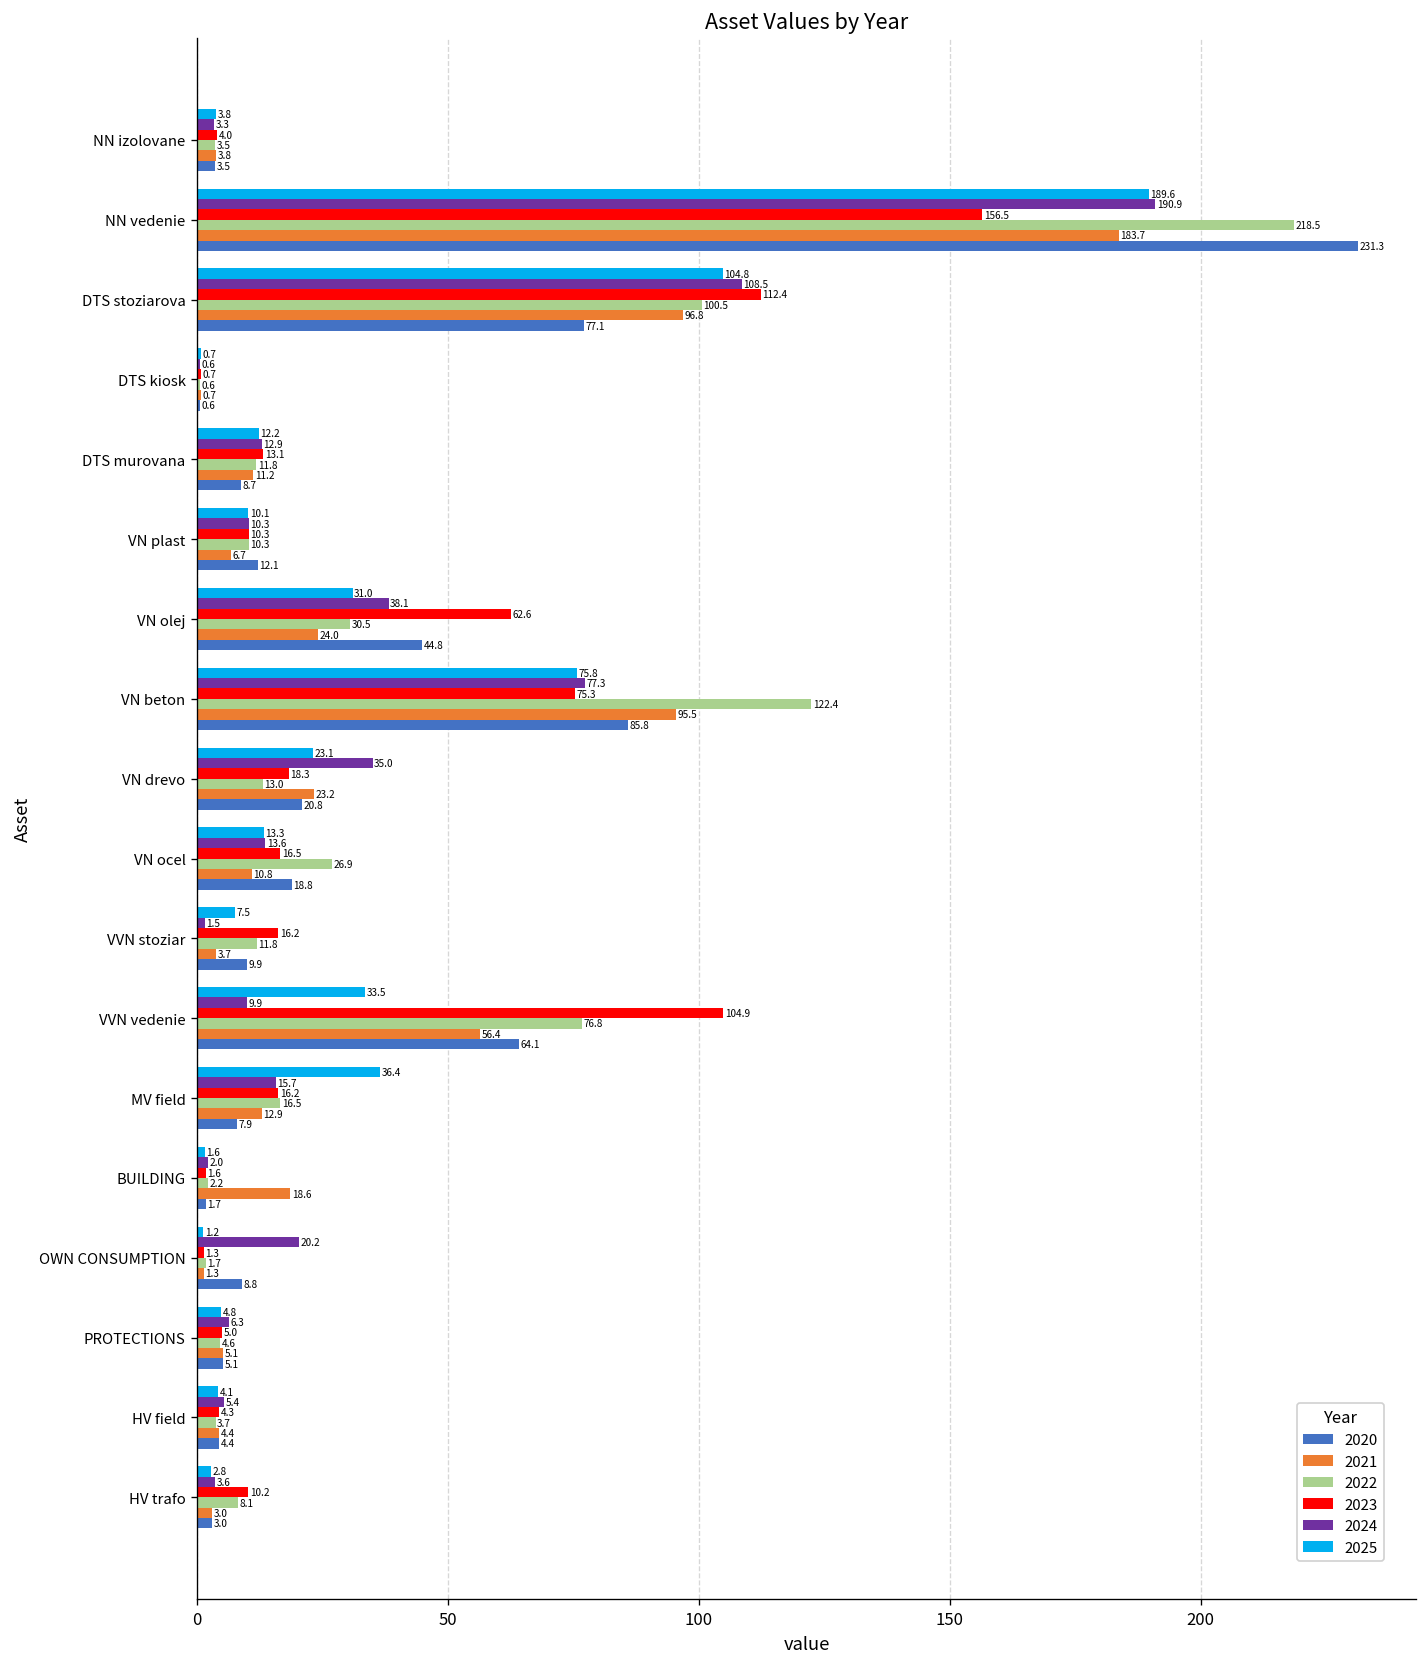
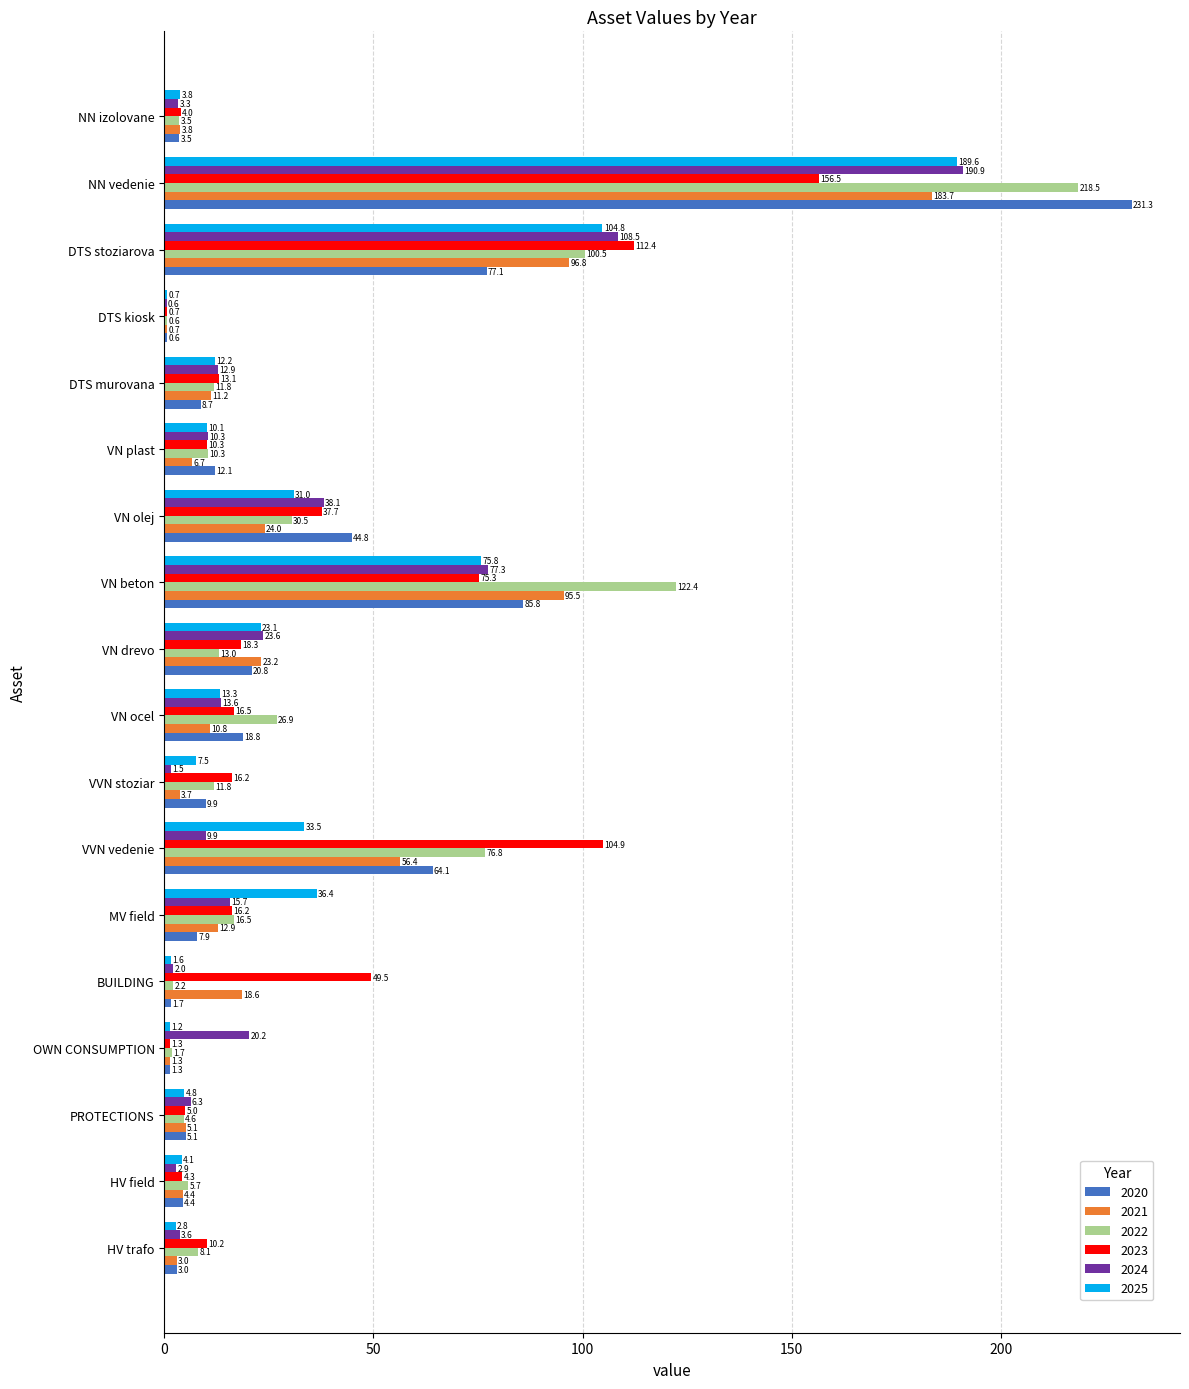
  {
    "2020": {
      "NN izolovane": 3.5,
      "NN vedenie": 231.3,
      "DTS stoziarova": 77.1,
      "DTS kiosk": 0.6,
      "DTS murovana": 8.7,
      "VN plast": 12.1,
      "VN olej": 44.8,
      "VN beton": 85.8,
      "VN drevo": 20.8,
      "VN ocel": 18.8,
      "VVN stoziar": 9.9,
      "VVN vedenie": 64.1,
      "MV field": 7.9,
      "BUILDING": 1.7,
-     "OWN CONSUMPTION": 8.8,
+     "OWN CONSUMPTION": 1.3,
      "PROTECTIONS": 5.1,
      "HV field": 4.4,
      "HV trafo": 3.0
    },
    "2021": {
      "NN izolovane": 3.8,
      "NN vedenie": 183.7,
      "DTS stoziarova": 96.8,
      "DTS kiosk": 0.7,
      "DTS murovana": 11.2,
      "VN plast": 6.7,
      "VN olej": 24.0,
      "VN beton": 95.5,
      "VN drevo": 23.2,
      "VN ocel": 10.8,
      "VVN stoziar": 3.7,
      "VVN vedenie": 56.4,
      "MV field": 12.9,
      "BUILDING": 18.6,
      "OWN CONSUMPTION": 1.3,
      "PROTECTIONS": 5.1,
      "HV field": 4.4,
      "HV trafo": 3.0
    },
    "2022": {
      "NN izolovane": 3.5,
      "NN vedenie": 218.5,
      "DTS stoziarova": 100.5,
      "DTS kiosk": 0.6,
      "DTS murovana": 11.8,
      "VN plast": 10.3,
      "VN olej": 30.5,
      "VN beton": 122.4,
      "VN drevo": 13.0,
      "VN ocel": 26.9,
      "VVN stoziar": 11.8,
      "VVN vedenie": 76.8,
      "MV field": 16.5,
      "BUILDING": 2.2,
      "OWN CONSUMPTION": 1.7,
      "PROTECTIONS": 4.6,
-     "HV field": 3.7,
+     "HV field": 5.7,
      "HV trafo": 8.1
    },
    "2023": {
      "NN izolovane": 4.0,
      "NN vedenie": 156.5,
      "DTS stoziarova": 112.4,
      "DTS kiosk": 0.7,
      "DTS murovana": 13.1,
      "VN plast": 10.3,
-     "VN olej": 62.6,
+     "VN olej": 37.7,
      "VN beton": 75.3,
      "VN drevo": 18.3,
      "VN ocel": 16.5,
      "VVN stoziar": 16.2,
      "VVN vedenie": 104.9,
      "MV field": 16.2,
-     "BUILDING": 1.6,
+     "BUILDING": 49.5,
      "OWN CONSUMPTION": 1.3,
      "PROTECTIONS": 5.0,
      "HV field": 4.3,
      "HV trafo": 10.2
    },
    "2024": {
      "NN izolovane": 3.3,
      "NN vedenie": 190.9,
      "DTS stoziarova": 108.5,
      "DTS kiosk": 0.6,
      "DTS murovana": 12.9,
      "VN plast": 10.3,
      "VN olej": 38.1,
      "VN beton": 77.3,
-     "VN drevo": 35.0,
+     "VN drevo": 23.6,
      "VN ocel": 13.6,
      "VVN stoziar": 1.5,
      "VVN vedenie": 9.9,
      "MV field": 15.7,
      "BUILDING": 2.0,
      "OWN CONSUMPTION": 20.2,
      "PROTECTIONS": 6.3,
-     "HV field": 5.4,
+     "HV field": 2.9,
      "HV trafo": 3.6
    },
    "2025": {
      "NN izolovane": 3.8,
      "NN vedenie": 189.6,
      "DTS stoziarova": 104.8,
      "DTS kiosk": 0.7,
      "DTS murovana": 12.2,
      "VN plast": 10.1,
      "VN olej": 31.0,
      "VN beton": 75.8,
      "VN drevo": 23.1,
      "VN ocel": 13.3,
      "VVN stoziar": 7.5,
      "VVN vedenie": 33.5,
      "MV field": 36.4,
      "BUILDING": 1.6,
      "OWN CONSUMPTION": 1.2,
      "PROTECTIONS": 4.8,
      "HV field": 4.1,
      "HV trafo": 2.8
    }
  }
